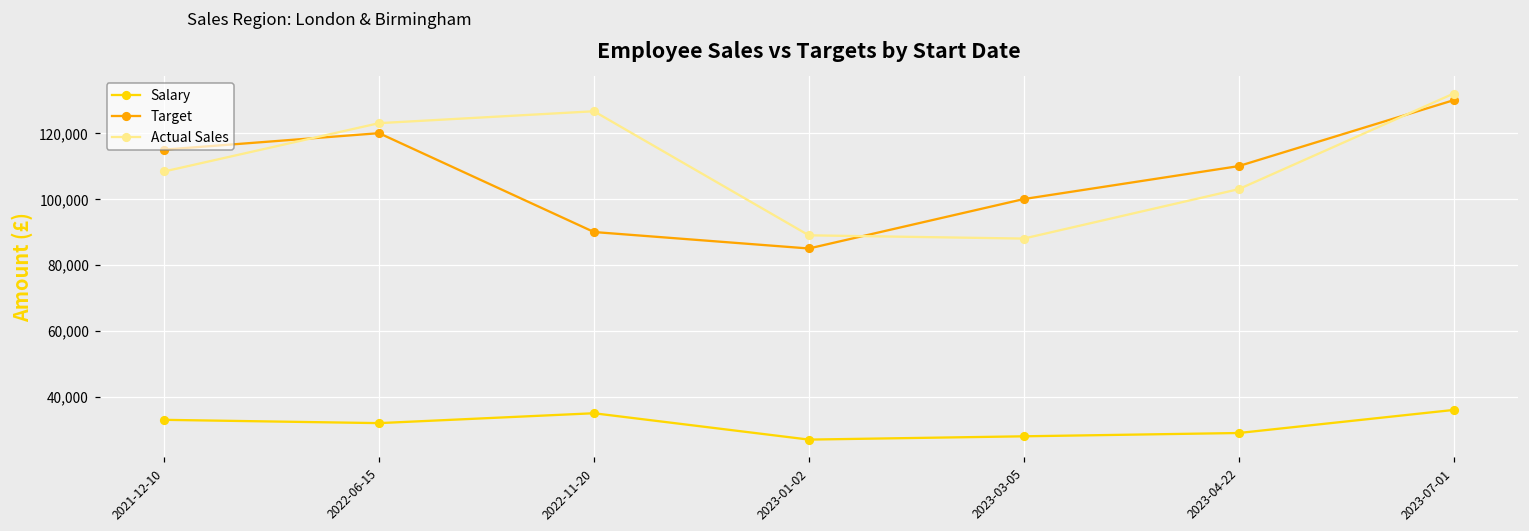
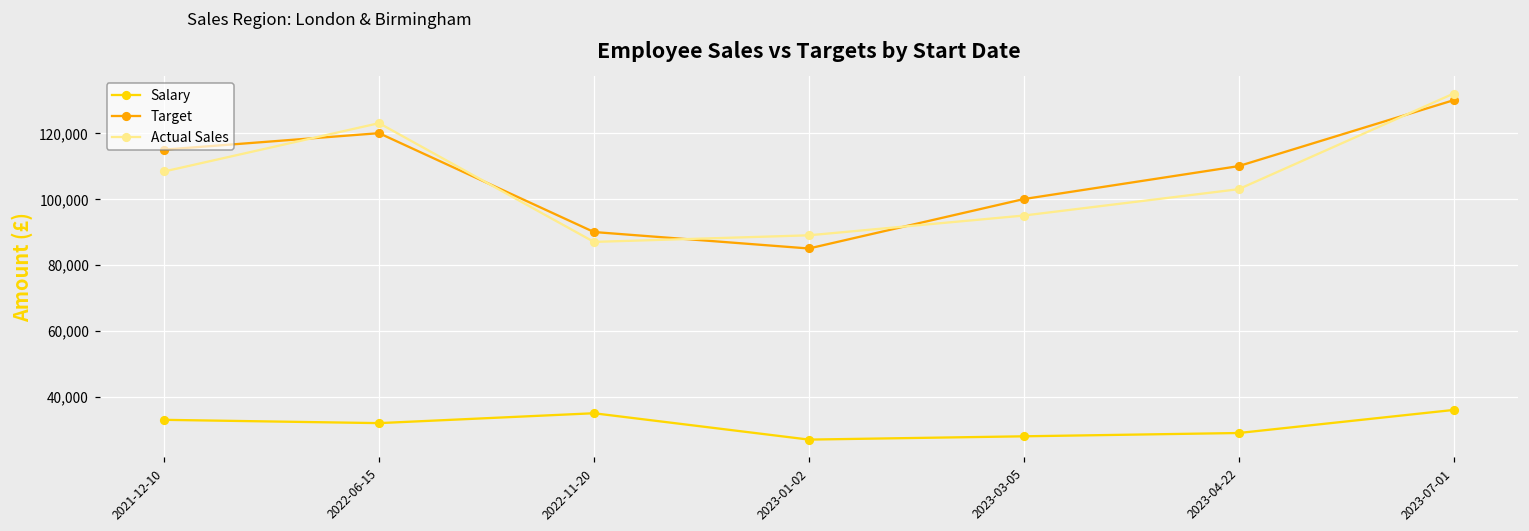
  {
    "Actual Sales": {
      "2021-12-10": "108,000",
      "2022-06-15": "123,000",
-     "2022-11-20": "127,000",
+     "2022-11-20": "87,000",
      "2023-01-02": "89,000",
-     "2023-03-05": "88,000",
+     "2023-03-05": "95,000",
      "2023-04-22": "103,000",
      "2023-07-01": "132,000"
    }
  }
